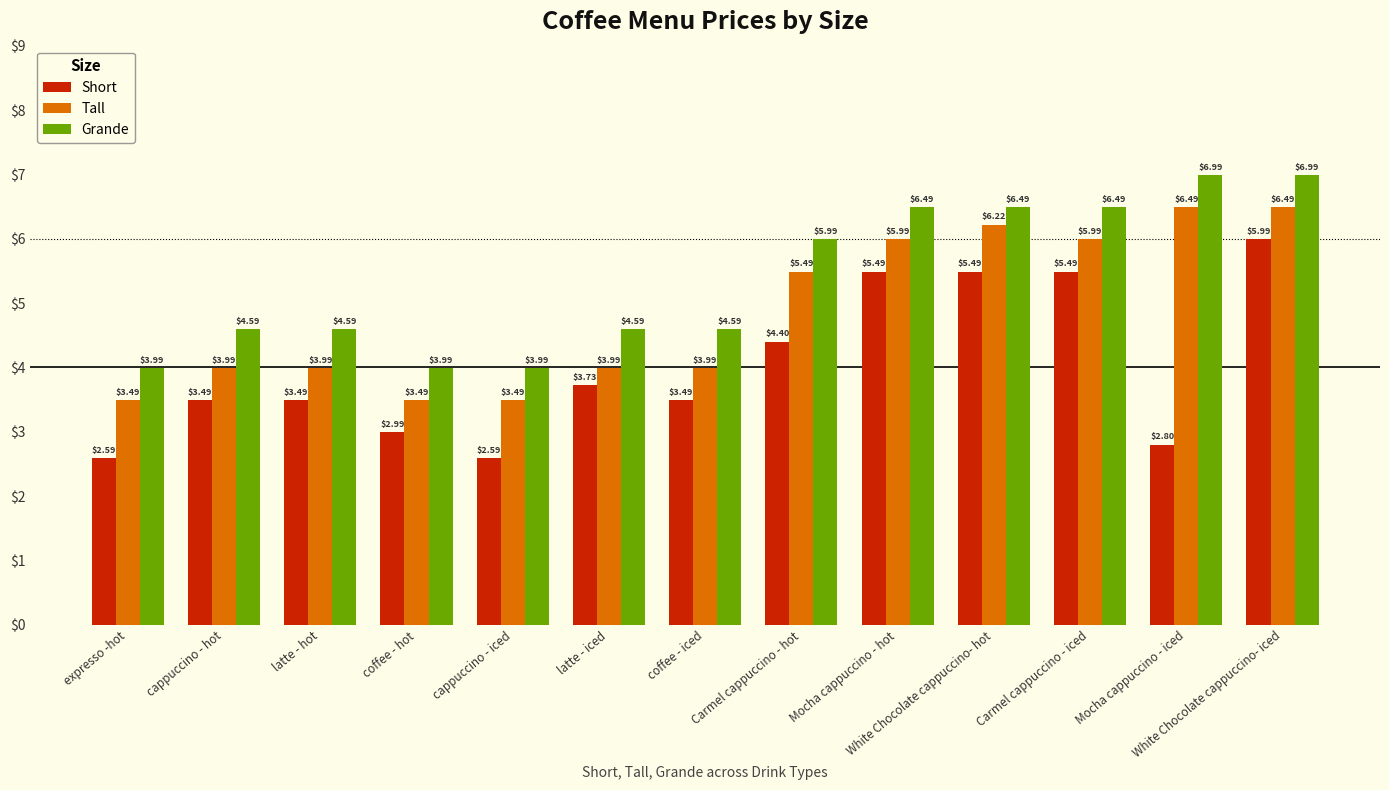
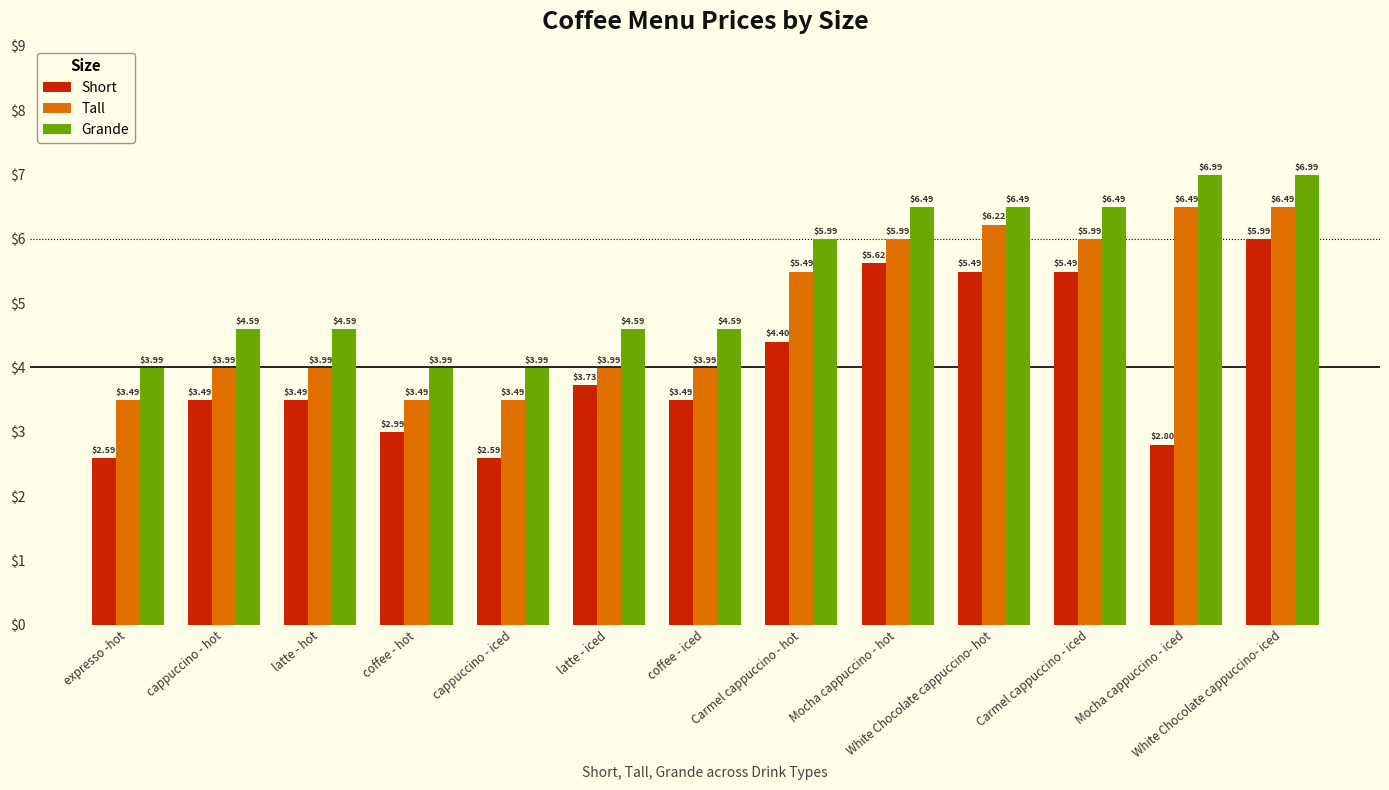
  {
    "Short": {
      "expresso -hot": "$2.59",
      "cappuccino - hot": "$3.49",
      "latte - hot": "$3.49",
      "coffee - hot": "$2.99",
      "cappuccino - iced": "$2.59",
      "latte - iced": "$3.73",
      "coffee - iced": "$3.49",
      "Carmel cappuccino - hot": "$4.40",
-     "Mocha cappuccino - hot": "$5.49",
+     "Mocha cappuccino - hot": "$5.62",
      "White Chocolate cappuccino- hot": "$5.49",
      "Carmel cappuccino - iced": "$5.49",
      "Mocha cappuccino - iced": "$2.80",
      "White Chocolate cappuccino- iced": "$5.99"
    },
    "Tall": {
      "expresso -hot": "$3.49",
      "cappuccino - hot": "$3.99",
      "latte - hot": "$3.99",
      "coffee - hot": "$3.49",
      "cappuccino - iced": "$3.49",
      "latte - iced": "$3.99",
      "coffee - iced": "$3.99",
      "Carmel cappuccino - hot": "$5.49",
      "Mocha cappuccino - hot": "$5.99",
      "White Chocolate cappuccino- hot": "$6.22",
      "Carmel cappuccino - iced": "$5.99",
      "Mocha cappuccino - iced": "$6.49",
      "White Chocolate cappuccino- iced": "$6.49"
    },
    "Grande": {
      "expresso -hot": "$3.99",
      "cappuccino - hot": "$4.59",
      "latte - hot": "$4.59",
      "coffee - hot": "$3.99",
      "cappuccino - iced": "$3.99",
      "latte - iced": "$4.59",
      "coffee - iced": "$4.59",
      "Carmel cappuccino - hot": "$5.99",
      "Mocha cappuccino - hot": "$6.49",
      "White Chocolate cappuccino- hot": "$6.49",
      "Carmel cappuccino - iced": "$6.49",
      "Mocha cappuccino - iced": "$6.99",
      "White Chocolate cappuccino- iced": "$6.99"
    }
  }
